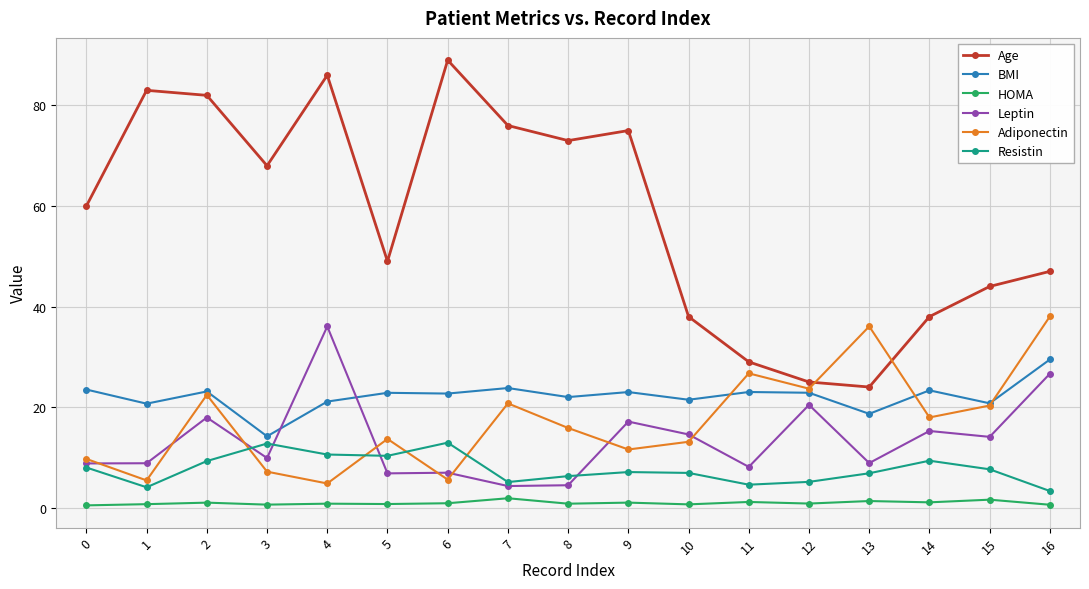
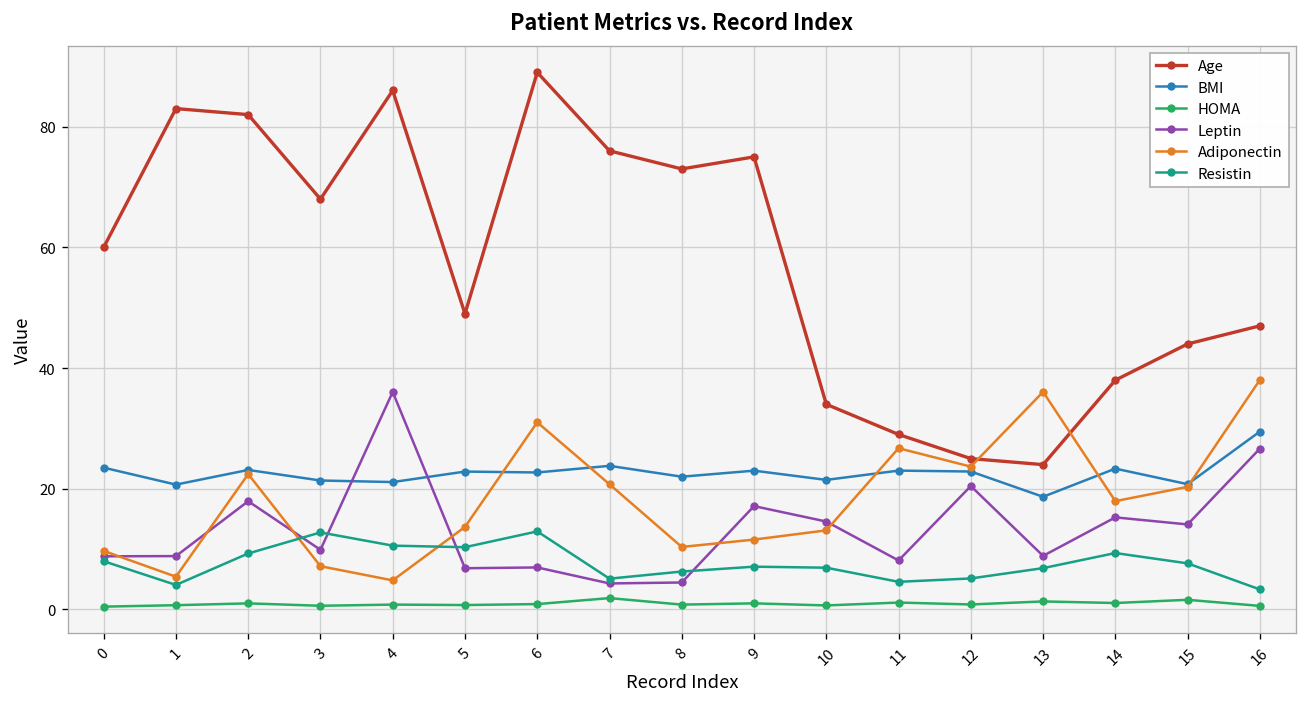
  {
    "Age": {
      "0": 60,
      "1": 83,
      "2": 82,
      "3": 68,
      "4": 86,
      "5": 49,
      "6": 89,
      "7": 76,
      "8": 73,
      "9": 75,
-     "10": 38,
+     "10": 34,
      "11": 29,
      "12": 25,
      "13": 24,
      "14": 38,
      "15": 44,
      "16": 47
    },
    "BMI": {
      "0": 24,
      "1": 21,
      "2": 23,
-     "3": 14,
+     "3": 21,
      "4": 21,
      "5": 23,
      "6": 23,
      "7": 24,
      "8": 22,
      "9": 23,
      "10": 21,
      "11": 23,
      "12": 23,
      "13": 19,
      "14": 23,
      "16": 29
    },
    "Leptin": {
      "0": 9,
      "1": 9,
      "2": 18,
      "3": 10,
      "4": 36,
      "5": 7,
      "6": 7,
      "7": 4,
      "8": 4,
      "9": 17,
      "10": 15,
      "11": 8,
      "12": 20,
      "13": 9,
      "14": 15,
      "15": 14,
      "16": 27
    },
    "Adiponectin": {
      "0": 10,
      "1": 5,
      "2": 22,
      "3": 7,
      "4": 5,
      "5": 14,
-     "6": 6,
+     "6": 31,
      "7": 21,
-     "8": 16,
+     "8": 10,
      "9": 12,
      "10": 13,
      "11": 27,
      "12": 24,
      "13": 36,
      "14": 18,
      "16": 38
    }
  }
